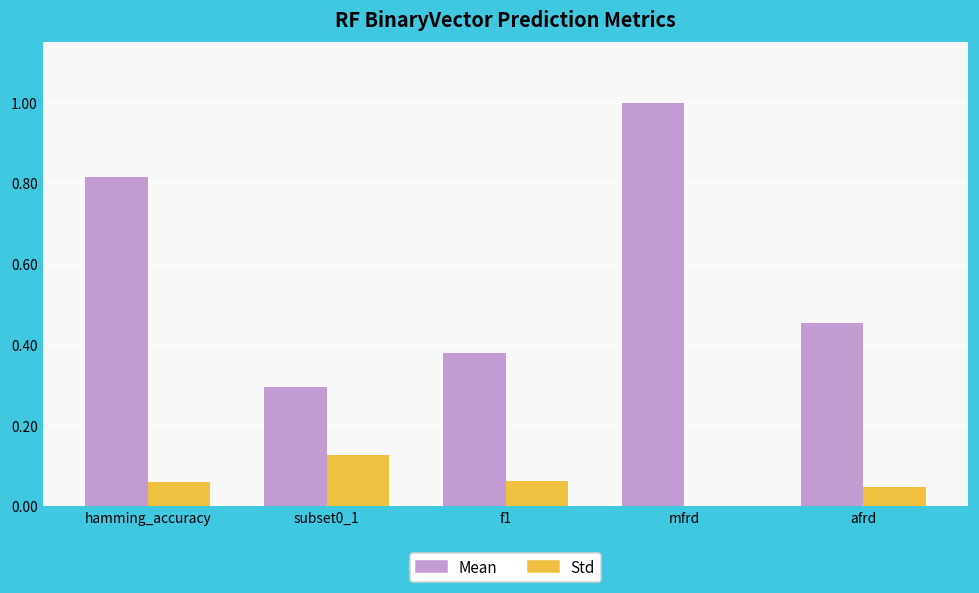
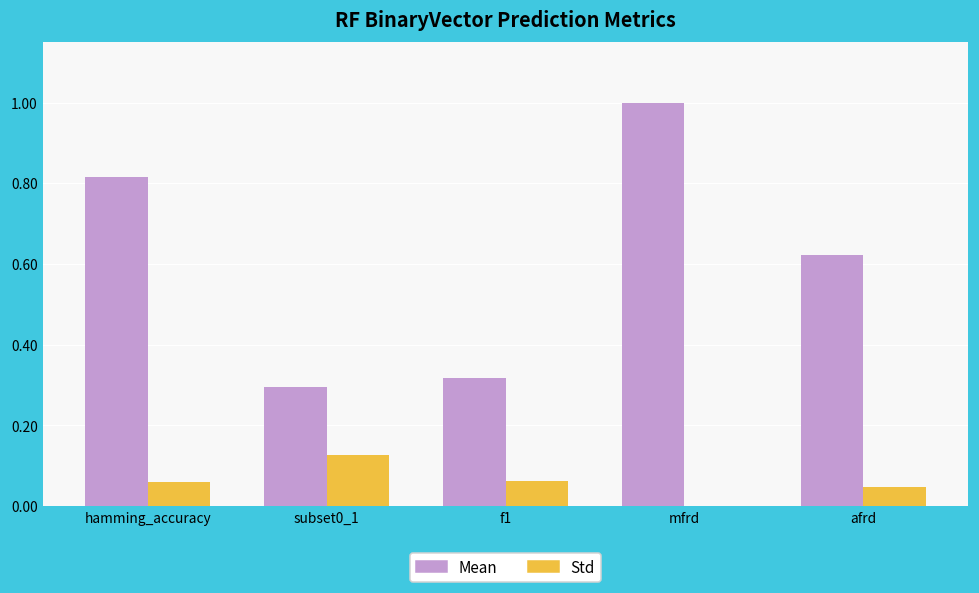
  {
    "Mean": {
      "hamming_accuracy": 0.82,
      "subset0_1": 0.30,
-     "f1": 0.38,
+     "f1": 0.32,
      "mfrd": 1.00,
-     "afrd": 0.45
+     "afrd": 0.62
    },
    "Std": {
      "hamming_accuracy": 0.06,
      "subset0_1": 0.13,
      "f1": 0.06,
      "mfrd": 0.00,
      "afrd": 0.05
    }
  }
